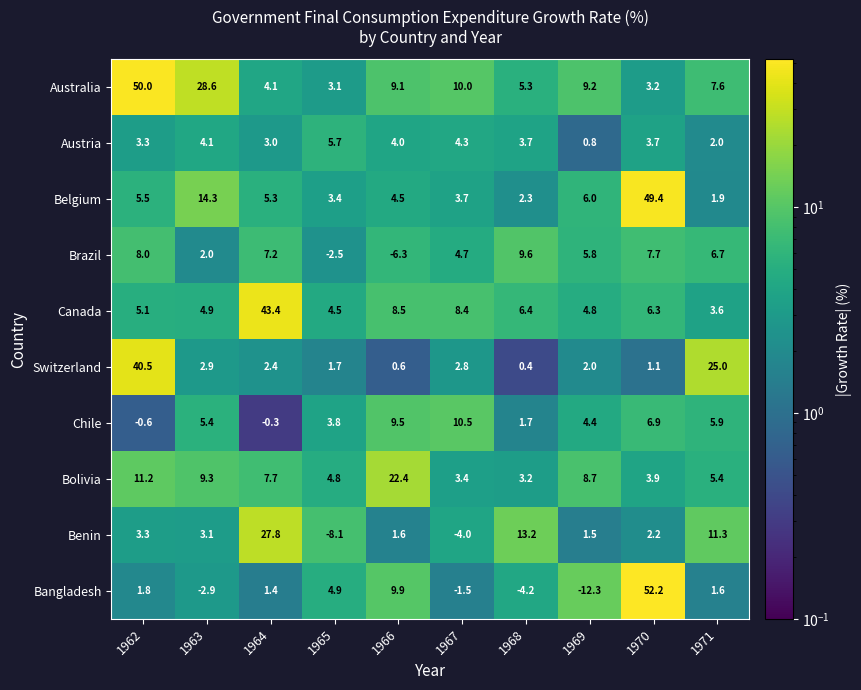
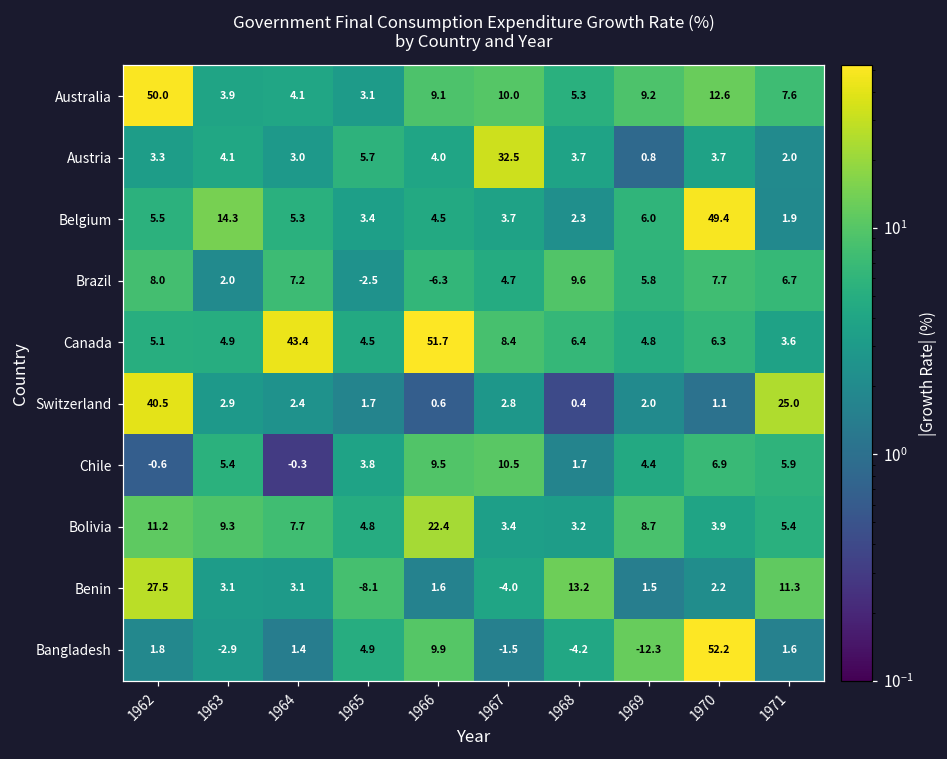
  {
    "Australia": {
      "1962": 50.0,
-     "1963": 28.6,
+     "1963": 3.9,
      "1964": 4.1,
      "1965": 3.1,
      "1966": 9.1,
      "1967": 10.0,
      "1968": 5.3,
      "1969": 9.2,
-     "1970": 3.2,
+     "1970": 12.6,
      "1971": 7.6
    },
    "Austria": {
      "1962": 3.3,
      "1963": 4.1,
      "1964": 3.0,
      "1965": 5.7,
      "1966": 4.0,
-     "1967": 4.3,
+     "1967": 32.5,
      "1968": 3.7,
      "1969": 0.8,
      "1970": 3.7,
      "1971": 2.0
    },
    "Belgium": {
      "1962": 5.5,
      "1963": 14.3,
      "1964": 5.3,
      "1965": 3.4,
      "1966": 4.5,
      "1967": 3.7,
      "1968": 2.3,
      "1969": 6.0,
      "1970": 49.4,
      "1971": 1.9
    },
    "Brazil": {
      "1962": 8.0,
      "1963": 2.0,
      "1964": 7.2,
      "1965": -2.5,
      "1966": -6.3,
      "1967": 4.7,
      "1968": 9.6,
      "1969": 5.8,
      "1970": 7.7,
      "1971": 6.7
    },
    "Canada": {
      "1962": 5.1,
      "1963": 4.9,
      "1964": 43.4,
      "1965": 4.5,
-     "1966": 8.5,
+     "1966": 51.7,
      "1967": 8.4,
      "1968": 6.4,
      "1969": 4.8,
      "1970": 6.3,
      "1971": 3.6
    },
    "Switzerland": {
      "1962": 40.5,
      "1963": 2.9,
      "1964": 2.4,
      "1965": 1.7,
      "1966": 0.6,
      "1967": 2.8,
      "1968": 0.4,
      "1969": 2.0,
      "1970": 1.1,
      "1971": 25.0
    },
    "Chile": {
      "1962": -0.6,
      "1963": 5.4,
      "1964": -0.3,
      "1965": 3.8,
      "1966": 9.5,
      "1967": 10.5,
      "1968": 1.7,
      "1969": 4.4,
      "1970": 6.9,
      "1971": 5.9
    },
    "Bolivia": {
      "1962": 11.2,
      "1963": 9.3,
      "1964": 7.7,
      "1965": 4.8,
      "1966": 22.4,
      "1967": 3.4,
      "1968": 3.2,
      "1969": 8.7,
      "1970": 3.9,
      "1971": 5.4
    },
    "Benin": {
-     "1962": 3.3,
+     "1962": 27.5,
      "1963": 3.1,
-     "1964": 27.8,
+     "1964": 3.1,
      "1965": -8.1,
      "1966": 1.6,
      "1967": -4.0,
      "1968": 13.2,
      "1969": 1.5,
      "1970": 2.2,
      "1971": 11.3
    },
    "Bangladesh": {
      "1962": 1.8,
      "1963": -2.9,
      "1964": 1.4,
      "1965": 4.9,
      "1966": 9.9,
      "1967": -1.5,
      "1968": -4.2,
      "1969": -12.3,
      "1970": 52.2,
      "1971": 1.6
    }
  }
